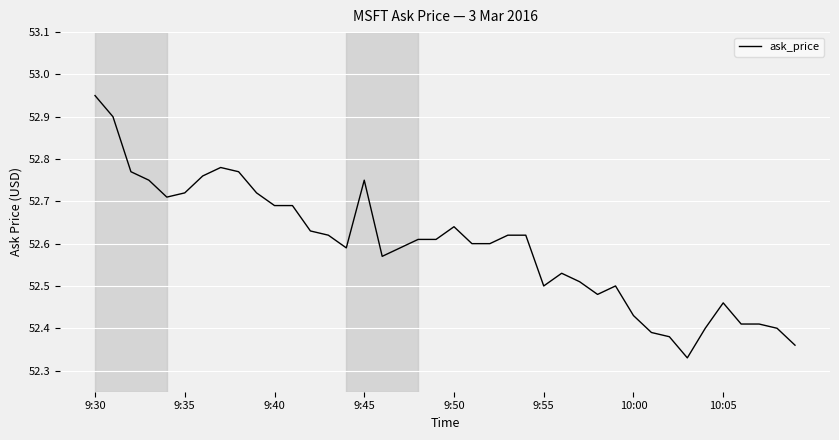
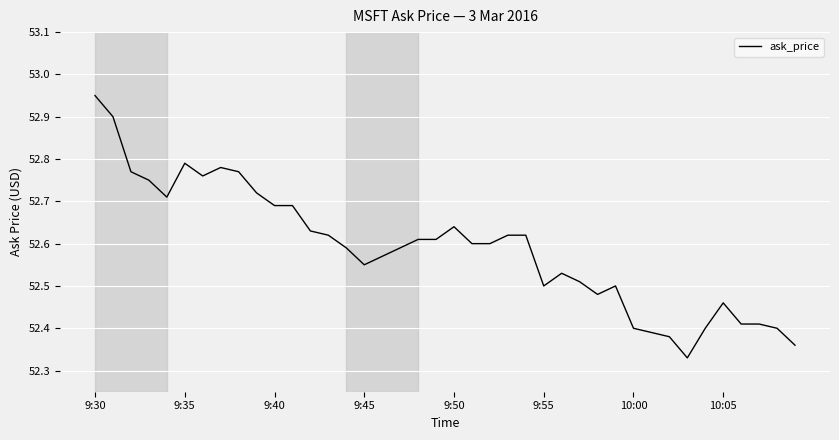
  {
    "9:30": 52.95,
-   "9:35": 52.72,
+   "9:35": 52.79,
    "9:40": 52.69,
-   "9:45": 52.75,
+   "9:45": 52.55,
    "9:50": 52.64,
    "9:55": 52.50,
-   "10:00": 52.43,
+   "10:00": 52.40,
    "10:05": 52.46
  }
